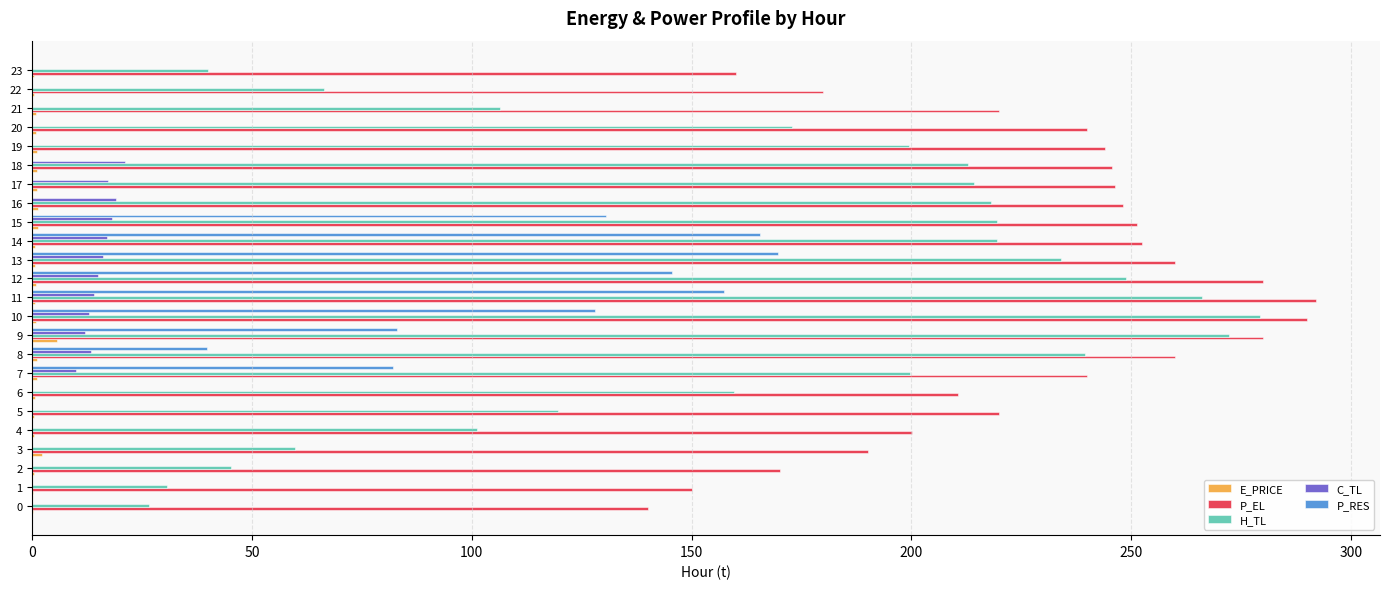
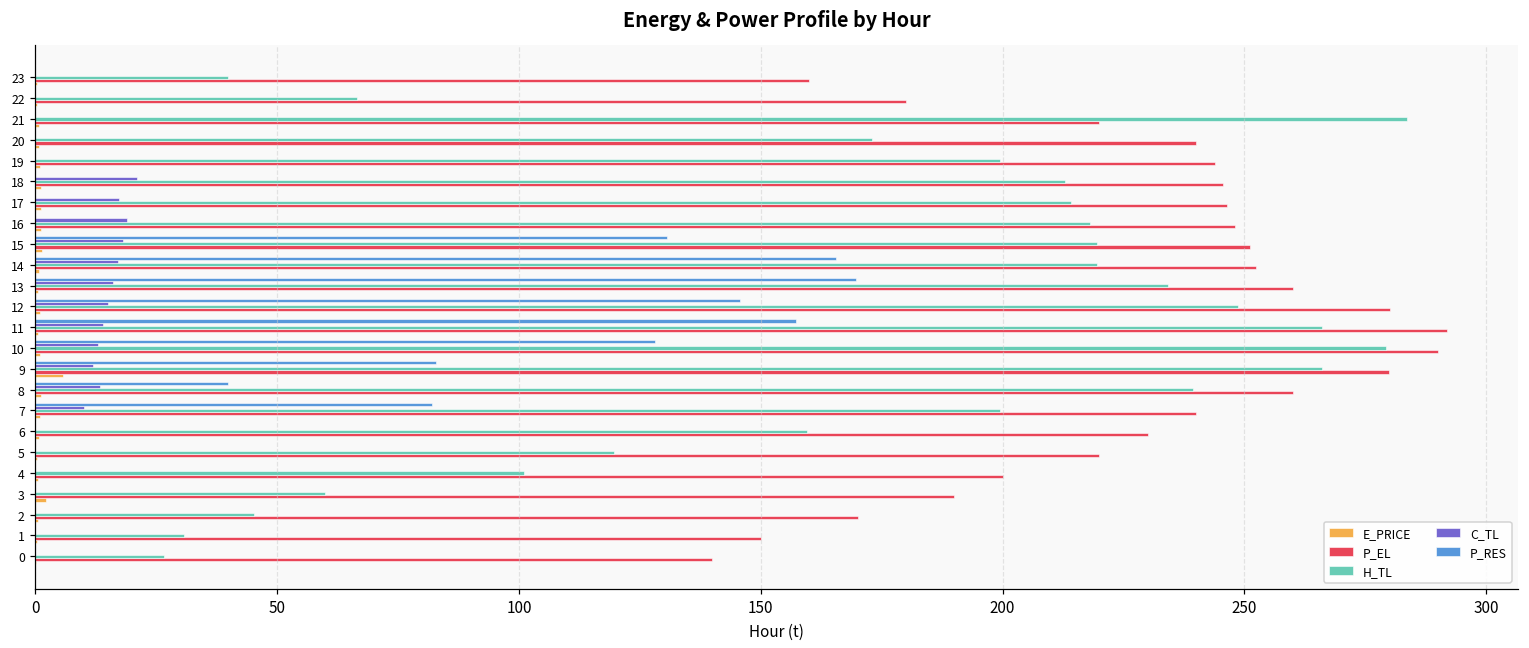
  {
    "E_PRICE": {
      "21": 1,
      "20": 1,
      "19": 1,
      "18": 1,
      "17": 1,
      "16": 1,
      "15": 1,
      "14": 1,
      "12": 1,
      "11": 1,
      "10": 1,
      "9": 6,
      "8": 1,
      "7": 1,
      "6": 1,
      "3": 2
    },
    "P_EL": {
      "23": 160,
      "22": 180,
      "21": 220,
      "20": 240,
      "19": 244,
      "18": 246,
      "17": 246,
      "16": 248,
      "15": 251,
      "14": 252,
      "13": 260,
      "12": 280,
      "11": 292,
      "10": 290,
      "9": 280,
      "8": 260,
      "7": 240,
-     "6": 211,
+     "6": 230,
      "5": 220,
      "4": 200,
      "3": 190,
      "2": 170,
      "1": 150,
      "0": 140
    },
    "H_TL": {
      "23": 40,
      "22": 66,
-     "21": 106,
+     "21": 284,
      "20": 173,
      "19": 200,
      "18": 213,
      "17": 214,
      "16": 218,
      "15": 220,
      "14": 219,
      "13": 234,
      "12": 249,
      "11": 266,
      "10": 279,
-     "9": 272,
+     "9": 266,
      "8": 239,
      "7": 200,
      "6": 160,
      "5": 120,
      "4": 101,
      "3": 60,
      "2": 45,
      "1": 31,
      "0": 27
    },
    "C_TL": {
      "23": 0,
      "22": 0,
      "21": 0,
      "20": 0,
      "19": 0,
      "18": 21,
      "17": 17,
      "16": 19,
      "15": 18,
      "14": 17,
      "13": 16,
      "12": 15,
      "11": 14,
      "10": 13,
      "9": 12,
      "8": 13,
      "7": 10,
      "6": 0,
      "5": 0,
      "4": 0,
      "3": 0,
      "2": 0,
      "1": 0,
      "0": 0
    },
    "P_RES": {
      "23": 0,
      "22": 0,
      "21": 0,
      "20": 0,
      "19": 0,
      "18": 0,
      "17": 0,
      "16": 0,
      "15": 131,
      "14": 166,
      "13": 170,
      "12": 146,
      "11": 157,
      "10": 128,
      "9": 83,
      "8": 40,
      "7": 82,
      "6": 0,
      "5": 0,
      "4": 0,
      "3": 0,
      "2": 0,
      "1": 0,
      "0": 0
    }
  }
